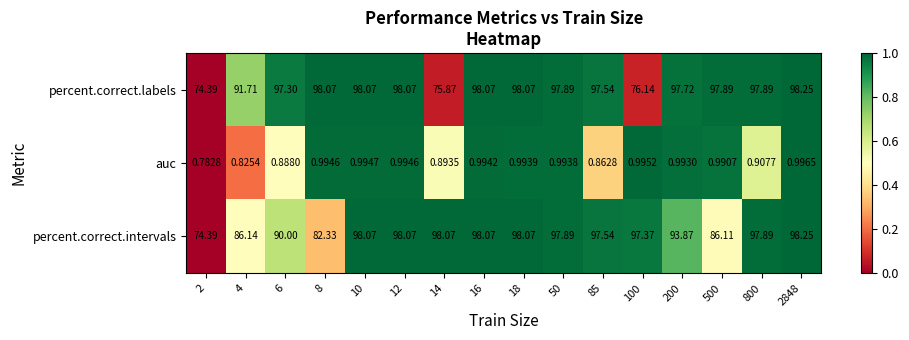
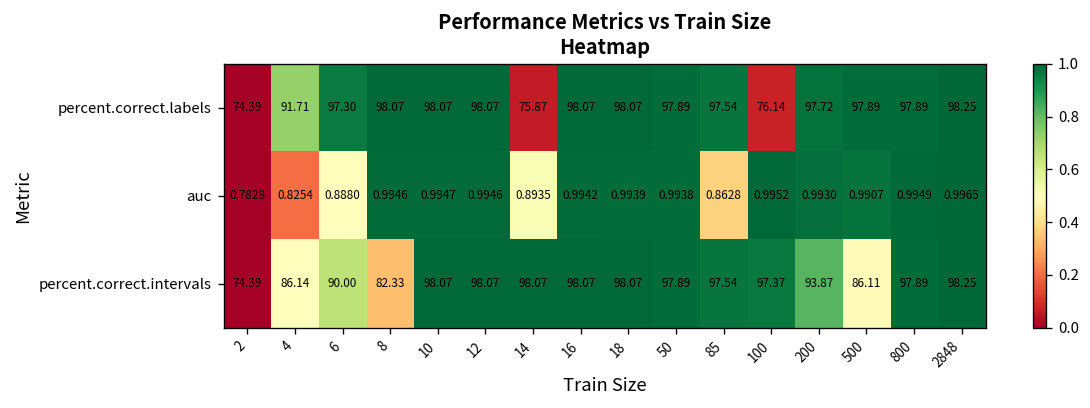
  {
    "percent.correct.labels": {
      "2": 74.39,
      "4": 91.71,
      "6": 97.30,
      "8": 98.07,
      "10": 98.07,
      "12": 98.07,
      "14": 75.87,
      "16": 98.07,
      "18": 98.07,
      "50": 97.89,
      "85": 97.54,
      "100": 76.14,
      "200": 97.72,
      "500": 97.89,
      "800": 97.89,
      "2848": 98.25
    },
    "auc": {
      "2": 0.7828,
      "4": 0.8254,
      "6": 0.8880,
      "8": 0.9946,
      "10": 0.9947,
      "12": 0.9946,
      "14": 0.8935,
      "16": 0.9942,
      "18": 0.9939,
      "50": 0.9938,
      "85": 0.8628,
      "100": 0.9952,
      "200": 0.9930,
      "500": 0.9907,
-     "800": 0.9077,
+     "800": 0.9949,
      "2848": 0.9965
    },
    "percent.correct.intervals": {
      "2": 74.39,
      "4": 86.14,
      "6": 90.00,
      "8": 82.33,
      "10": 98.07,
      "12": 98.07,
      "14": 98.07,
      "16": 98.07,
      "18": 98.07,
      "50": 97.89,
      "85": 97.54,
      "100": 97.37,
      "200": 93.87,
      "500": 86.11,
      "800": 97.89,
      "2848": 98.25
    }
  }
